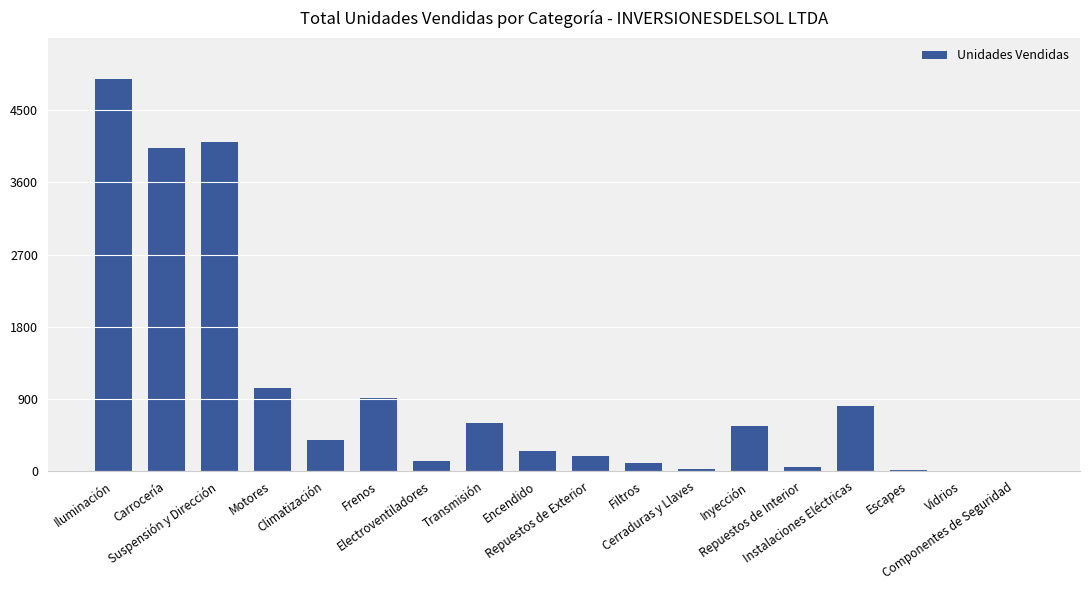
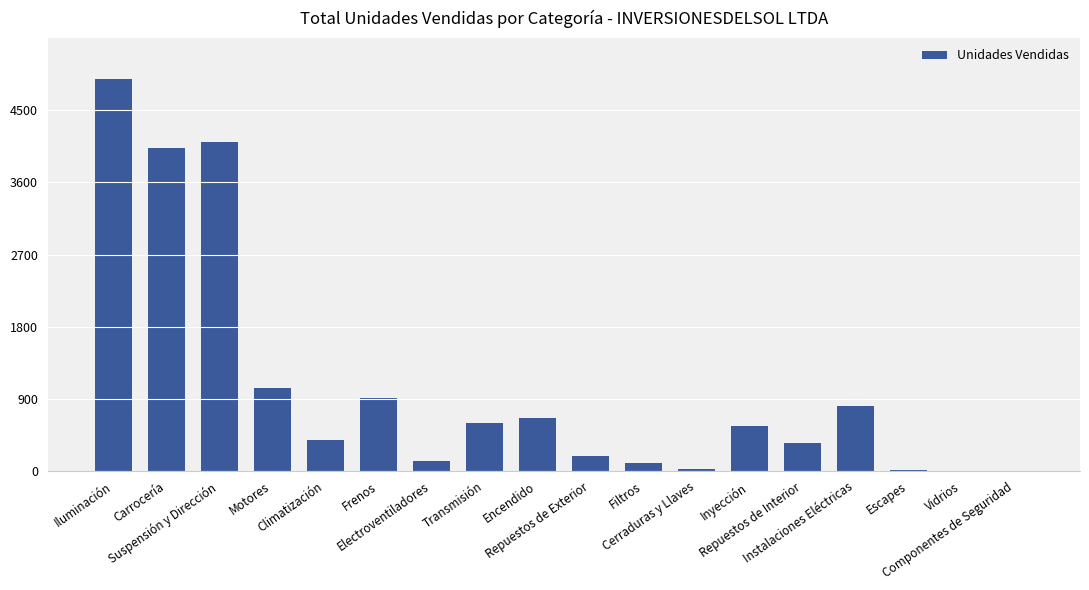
  {
    "Iluminación": 4900,
    "Carrocería": 4000,
    "Suspensión y Dirección": 4100,
    "Motores": 1000,
    "Climatización": 400,
    "Frenos": 900,
    "Electroventiladores": 100,
    "Transmisión": 600,
-   "Encendido": 200,
+   "Encendido": 700,
    "Repuestos de Exterior": 200,
    "Filtros": 100,
    "Inyección": 600,
-   "Repuestos de Interior": 0,
+   "Repuestos de Interior": 400,
    "Instalaciones Eléctricas": 800
  }
